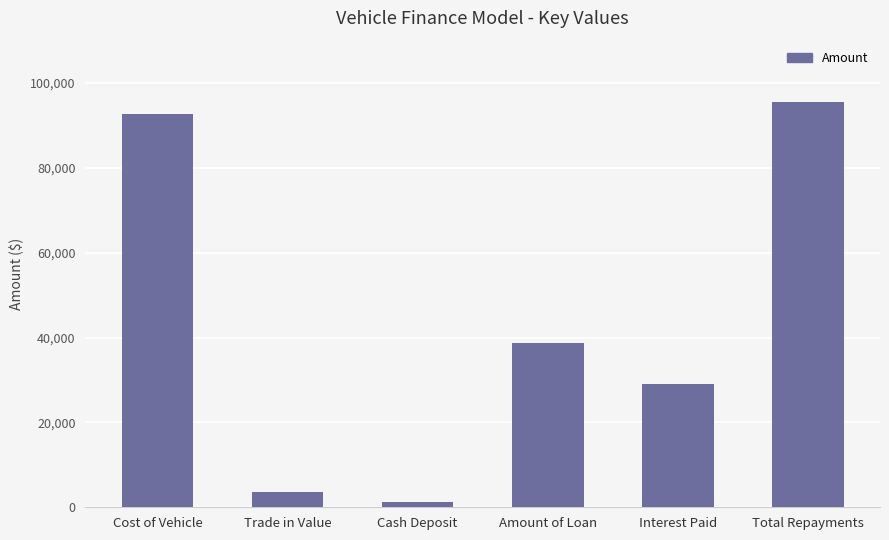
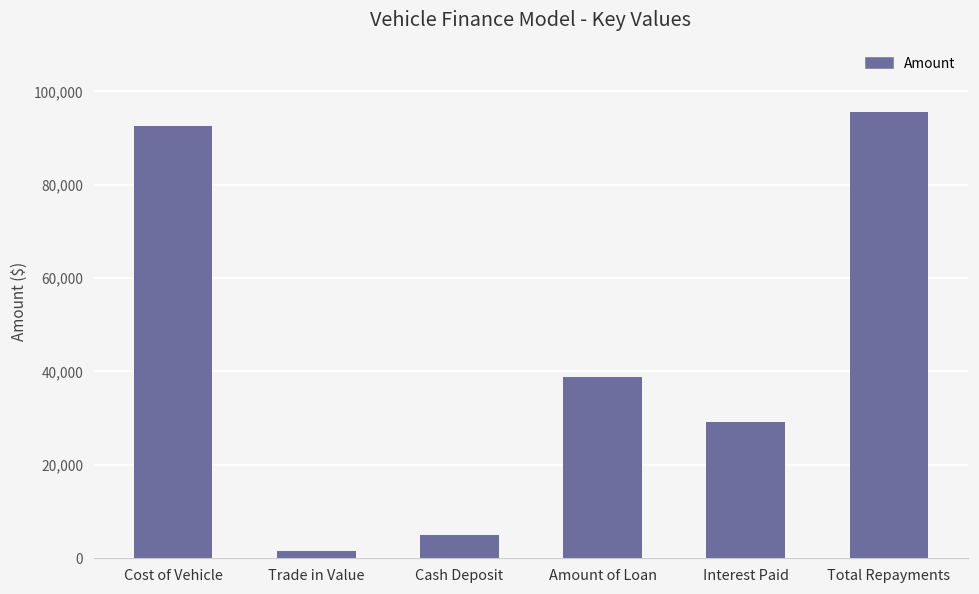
  {
    "Cost of Vehicle": "93,000",
-   "Trade in Value": "4,000",
-   "Cash Deposit": "1,000",
+   "Trade in Value": "2,000",
+   "Cash Deposit": "5,000",
    "Amount of Loan": "39,000",
    "Interest Paid": "29,000",
    "Total Repayments": "96,000"
  }
